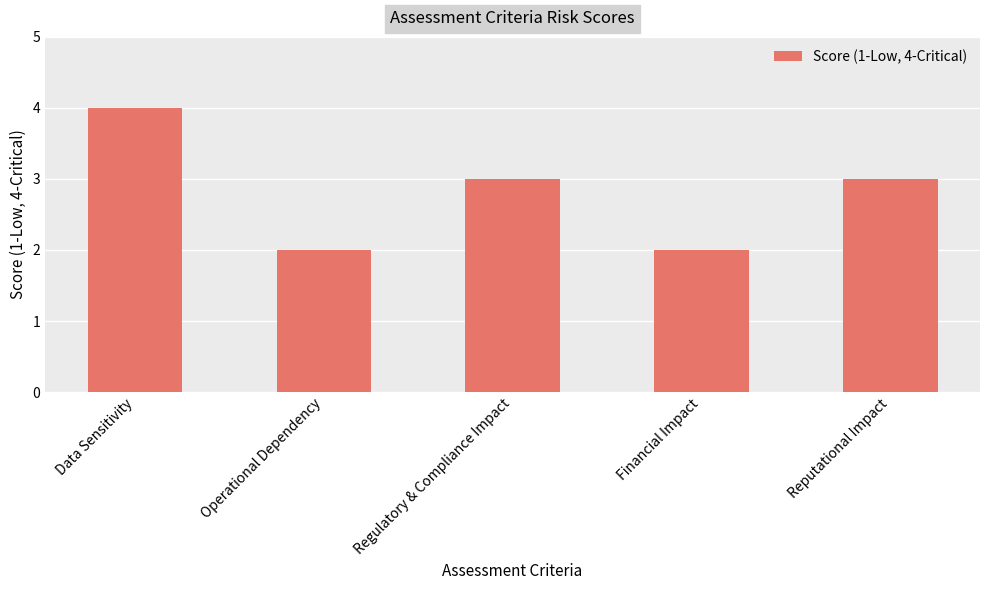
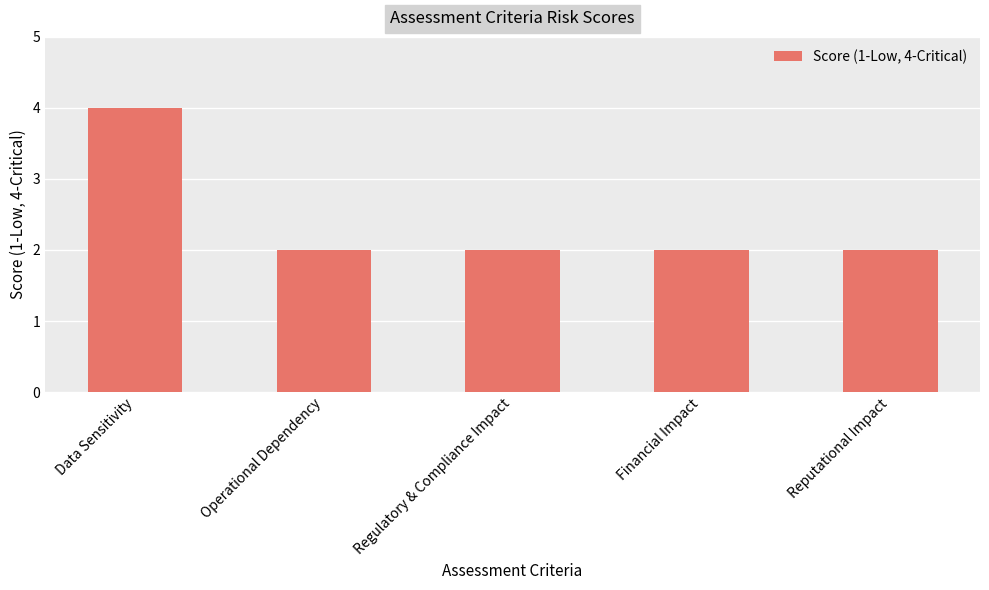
  {
    "Data Sensitivity": 4,
    "Operational Dependency": 2,
-   "Regulatory & Compliance Impact": 3,
+   "Regulatory & Compliance Impact": 2,
    "Financial Impact": 2,
-   "Reputational Impact": 3
+   "Reputational Impact": 2
  }
